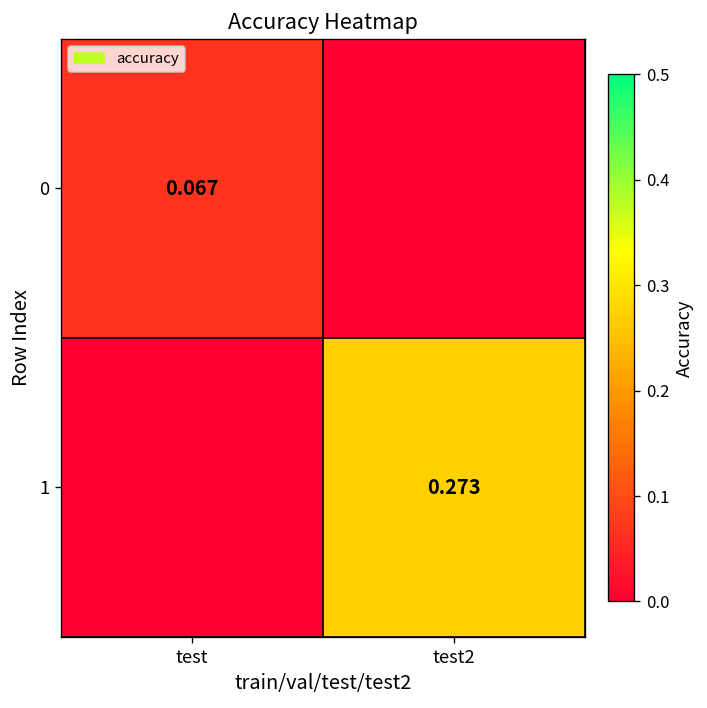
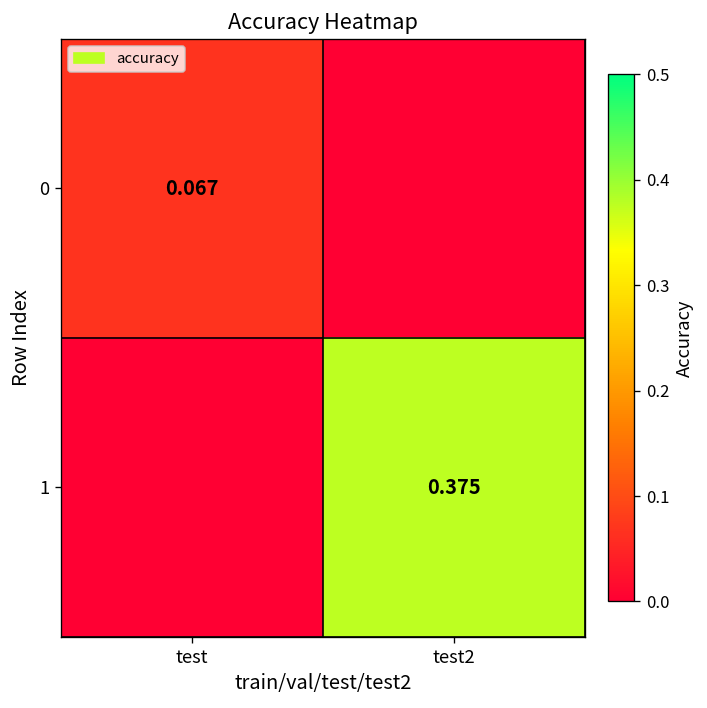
  {
    "0": {
      "test": 0.067
    },
    "1": {
-     "test2": 0.273
+     "test2": 0.375
    }
  }
